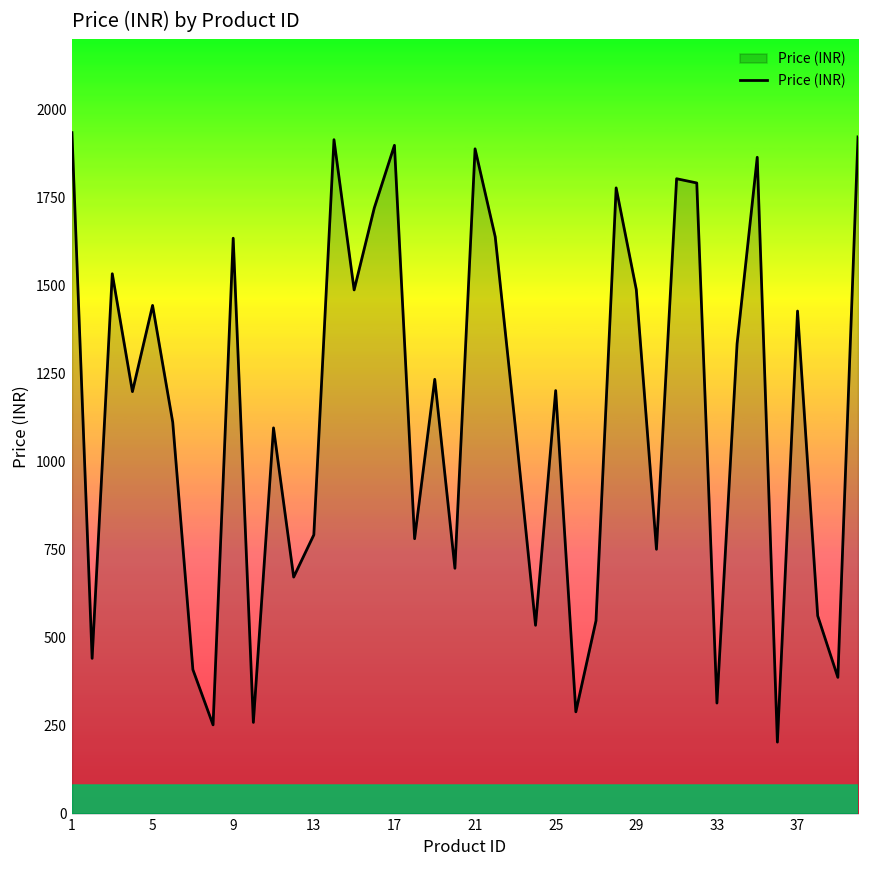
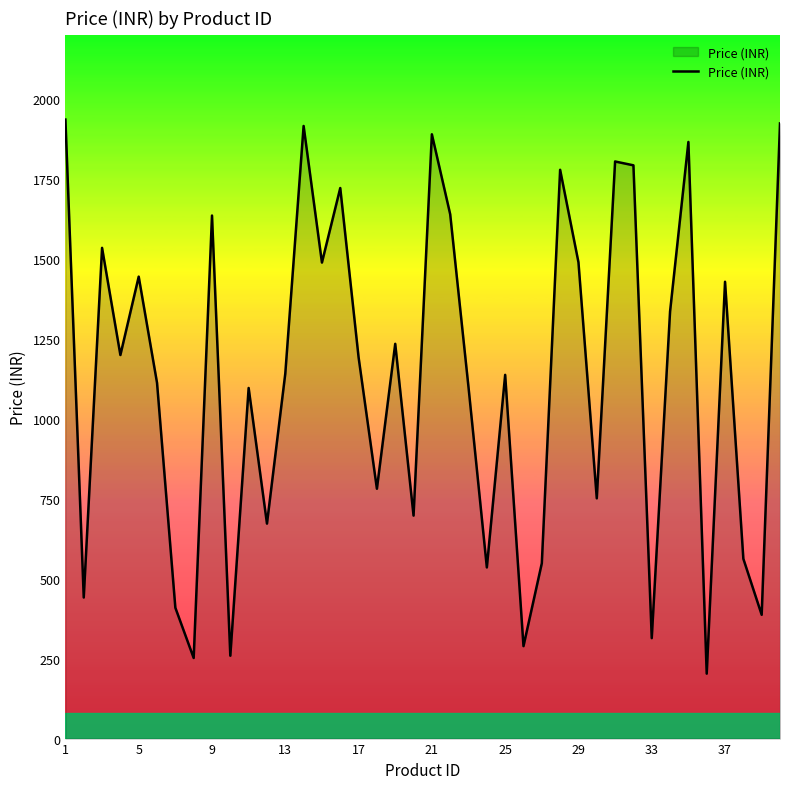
  {
    "1": 1940,
    "5": 1440,
    "9": 1640,
-   "13": 790,
-   "17": 1900,
+   "13": 1140,
+   "17": 1190,
    "21": 1890,
-   "25": 1200,
+   "25": 1140,
    "29": 1490,
    "33": 310,
    "37": 1430
  }
